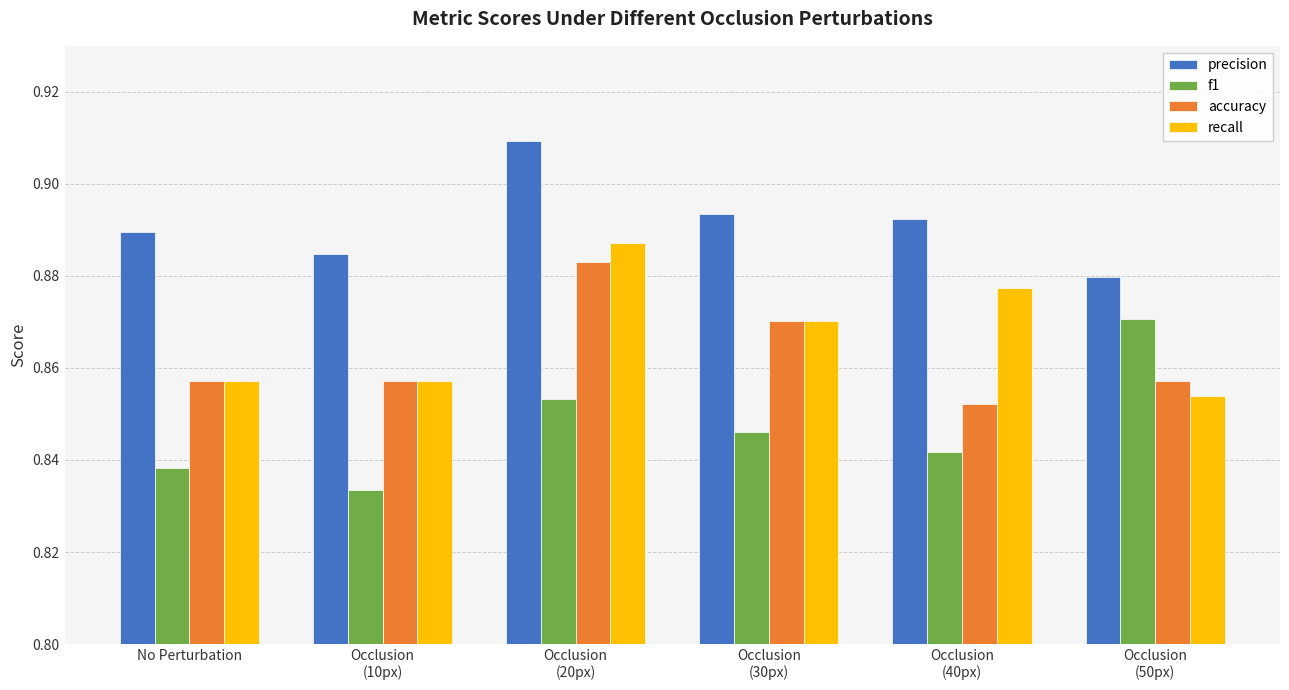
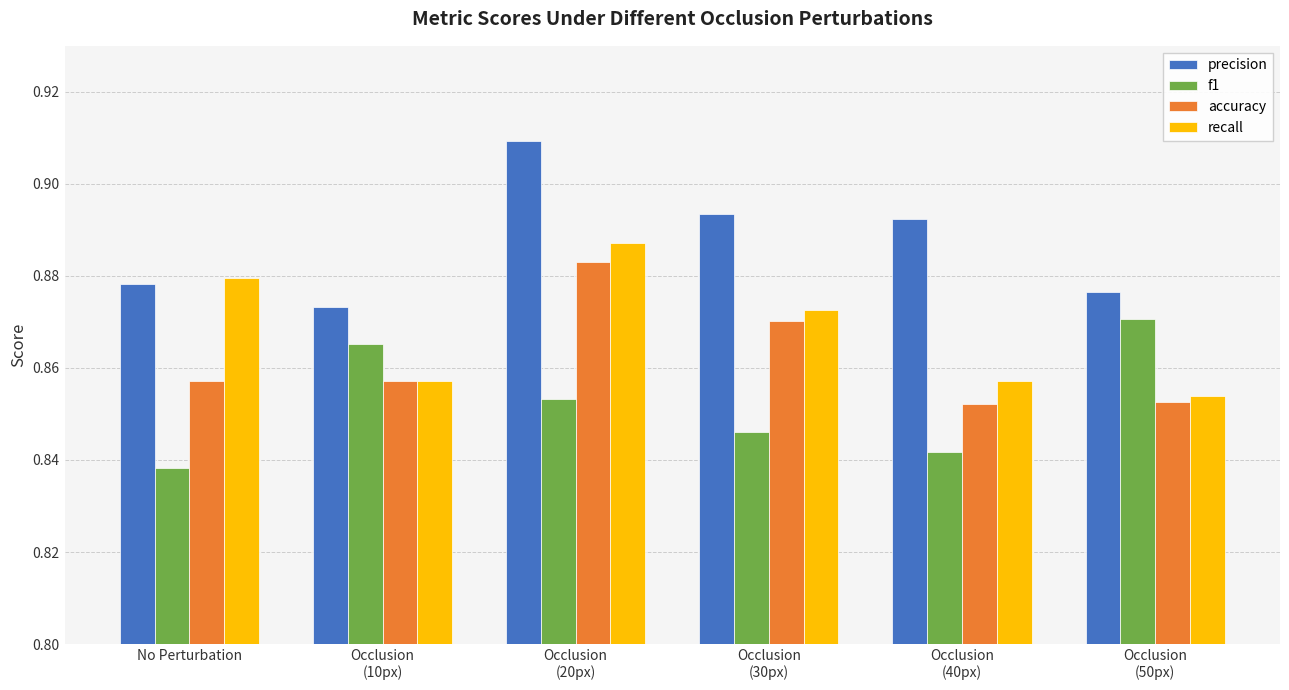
  {
    "precision": {
-     "No Perturbation": 0.889,
-     "Occlusion (10px)": 0.885,
+     "No Perturbation": 0.878,
+     "Occlusion (10px)": 0.873,
      "Occlusion (20px)": 0.909,
      "Occlusion (30px)": 0.893,
      "Occlusion (40px)": 0.892,
-     "Occlusion (50px)": 0.880
+     "Occlusion (50px)": 0.877
    },
    "f1": {
      "No Perturbation": 0.838,
-     "Occlusion (10px)": 0.834,
+     "Occlusion (10px)": 0.865,
      "Occlusion (20px)": 0.853,
      "Occlusion (30px)": 0.846,
      "Occlusion (40px)": 0.842,
      "Occlusion (50px)": 0.871
    },
    "accuracy": {
      "No Perturbation": 0.857,
      "Occlusion (10px)": 0.857,
      "Occlusion (20px)": 0.883,
      "Occlusion (30px)": 0.870,
      "Occlusion (40px)": 0.852,
-     "Occlusion (50px)": 0.857
+     "Occlusion (50px)": 0.853
    },
    "recall": {
-     "No Perturbation": 0.857,
+     "No Perturbation": 0.880,
      "Occlusion (10px)": 0.857,
      "Occlusion (20px)": 0.887,
-     "Occlusion (30px)": 0.870,
-     "Occlusion (40px)": 0.877,
+     "Occlusion (30px)": 0.873,
+     "Occlusion (40px)": 0.857,
      "Occlusion (50px)": 0.854
    }
  }
